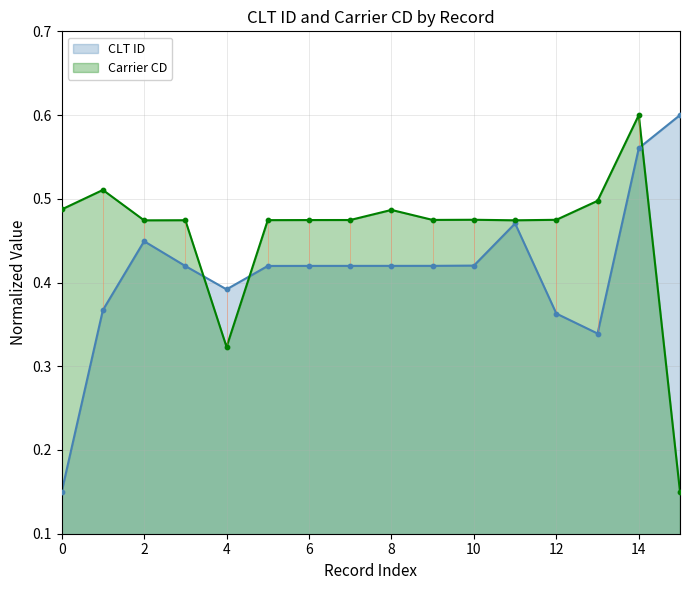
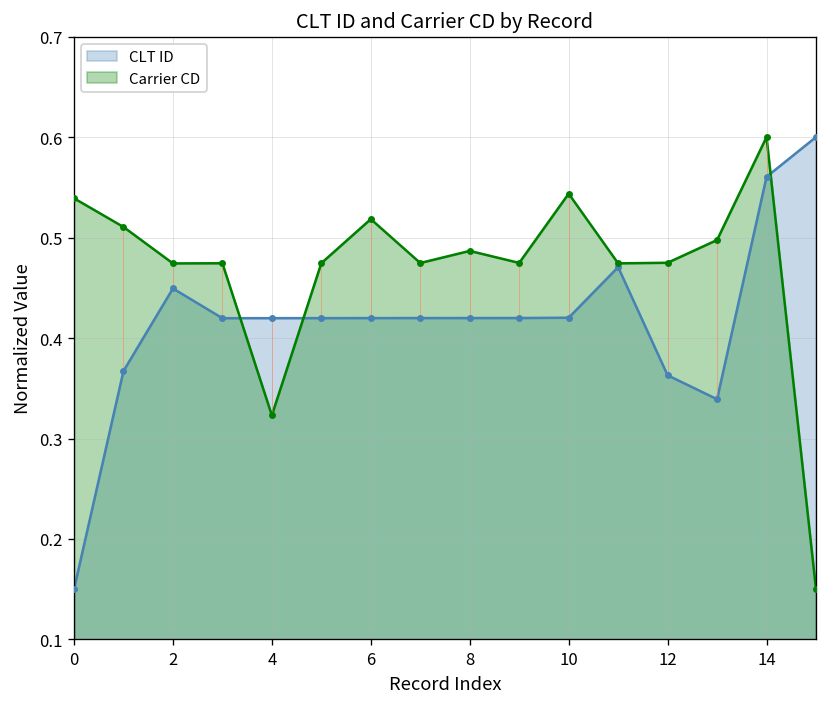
  {
    "CLT ID": {
-     "4": 0.39
+     "4": 0.42
    },
    "Carrier CD": {
-     "0": 0.49,
-     "6": 0.47,
-     "10": 0.47
+     "0": 0.54,
+     "6": 0.52,
+     "10": 0.54
    }
  }
